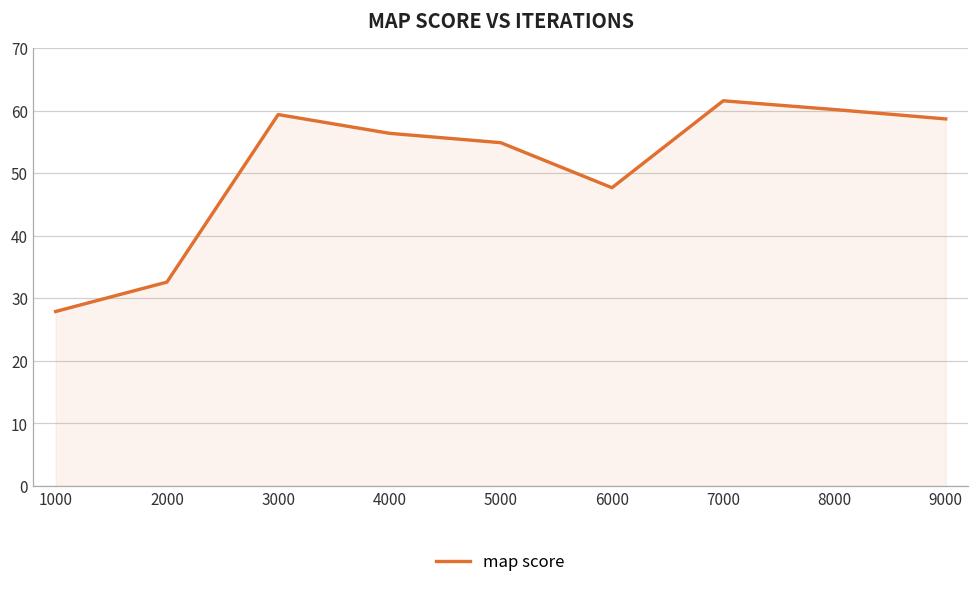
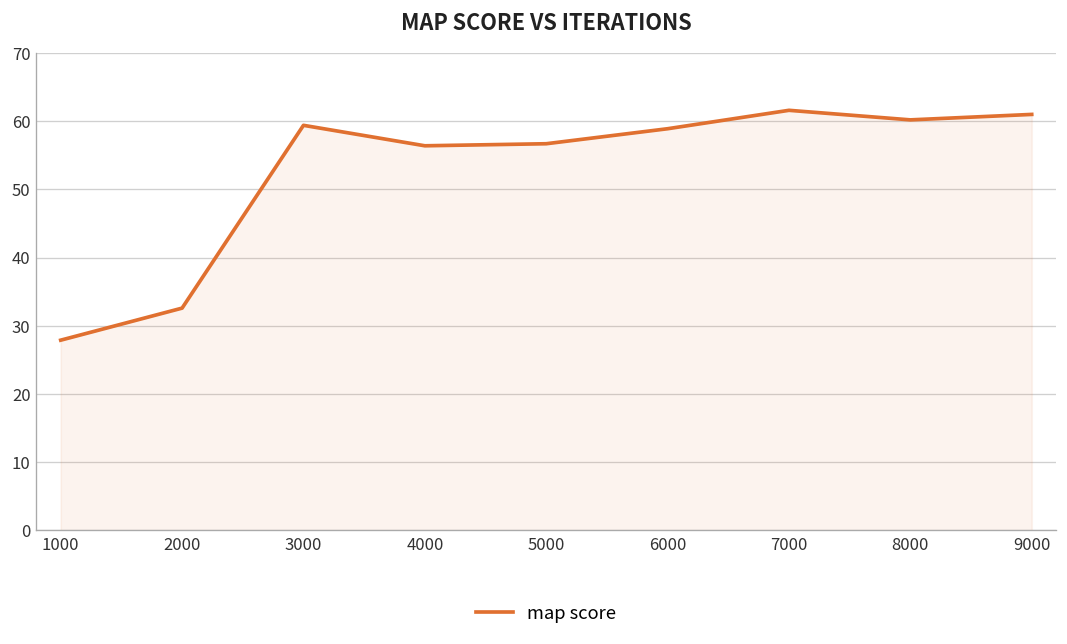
  {
    "1000": 28,
    "2000": 33,
    "3000": 59,
    "4000": 56,
-   "5000": 55,
-   "6000": 48,
+   "5000": 57,
+   "6000": 59,
    "7000": 62,
    "8000": 60,
-   "9000": 59
+   "9000": 61
  }
